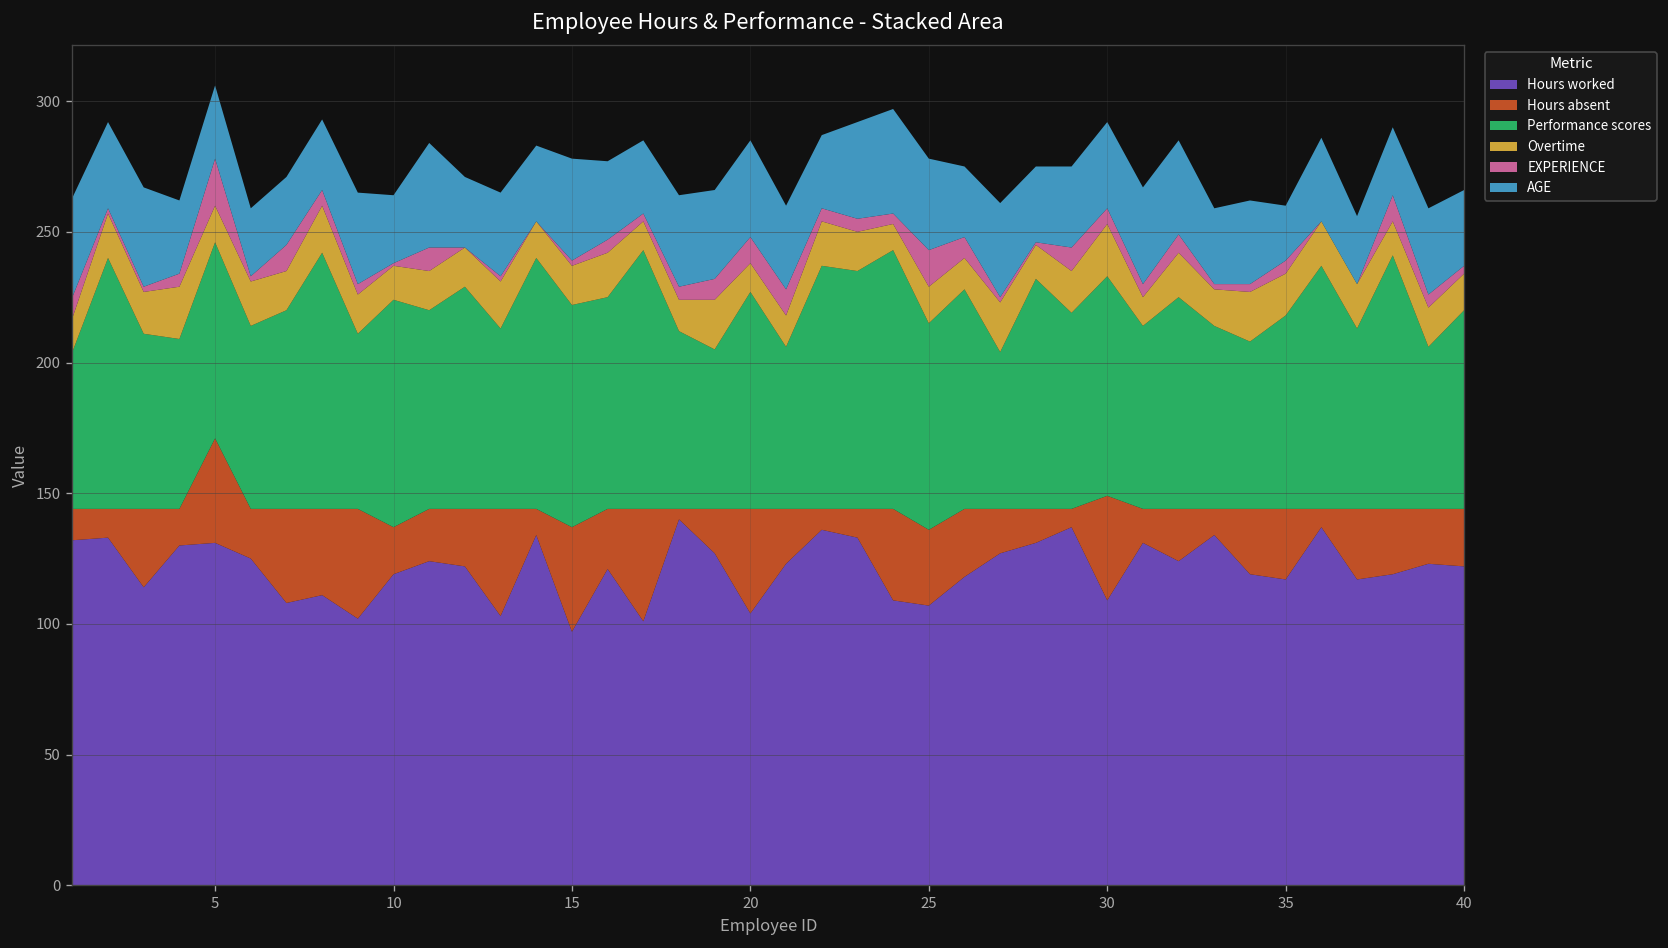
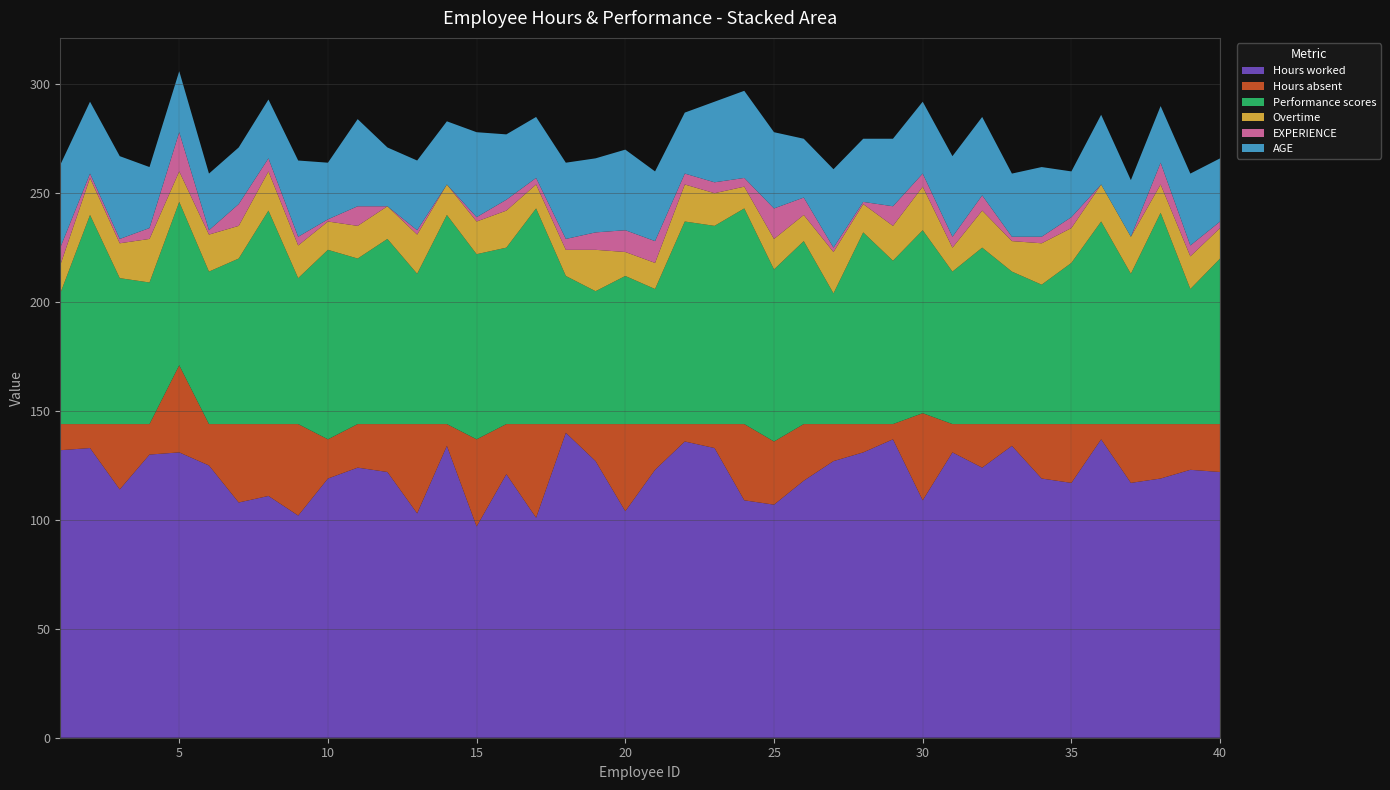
  {
    "Hours worked": {
      "5": 131,
      "10": 119,
      "15": 97,
      "20": 104,
      "25": 107,
      "30": 109,
      "35": 117,
      "40": 122
    },
    "Hours absent": {
      "5": 40,
      "10": 18,
      "15": 40,
      "20": 40,
      "25": 29,
      "30": 40,
      "35": 27,
      "40": 22
    },
    "Performance scores": {
      "5": 75,
      "10": 87,
      "15": 85,
-     "20": 83,
+     "20": 68,
      "25": 79,
      "30": 84,
      "35": 74,
      "40": 76
    },
    "Overtime": {
      "5": 14,
      "15": 15,
      "20": 11,
      "25": 14,
      "30": 20,
      "35": 16,
      "40": 14
    },
    "EXPERIENCE": {
      "5": 18,
      "15": 2,
      "20": 10,
      "25": 14,
      "30": 6,
      "35": 5,
      "40": 3
    },
    "AGE": {
      "5": 28,
      "10": 26,
      "15": 39,
      "20": 37,
      "25": 35,
      "30": 33,
      "35": 21,
      "40": 29
    }
  }
